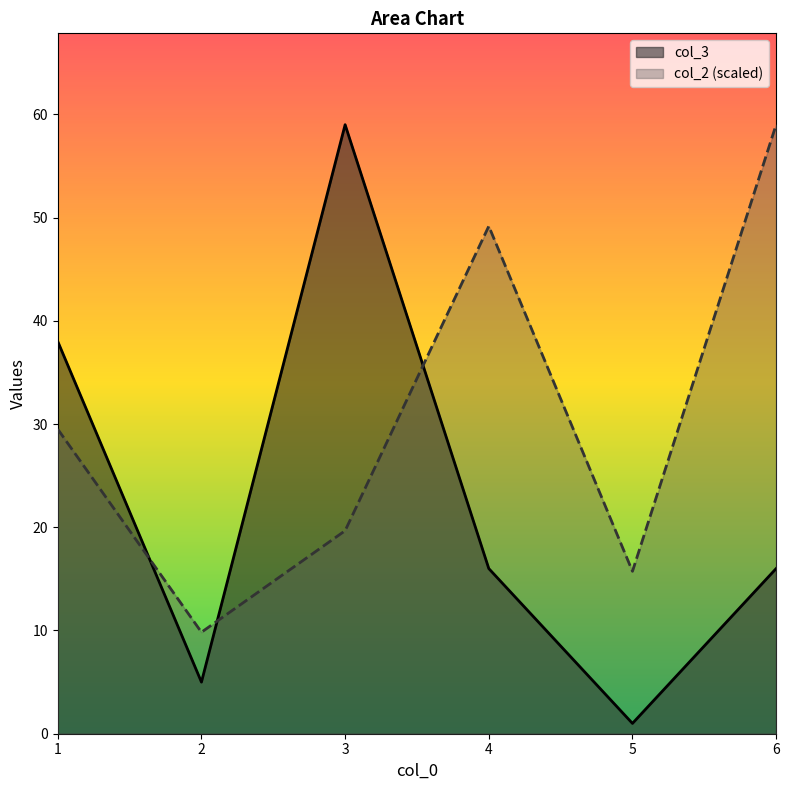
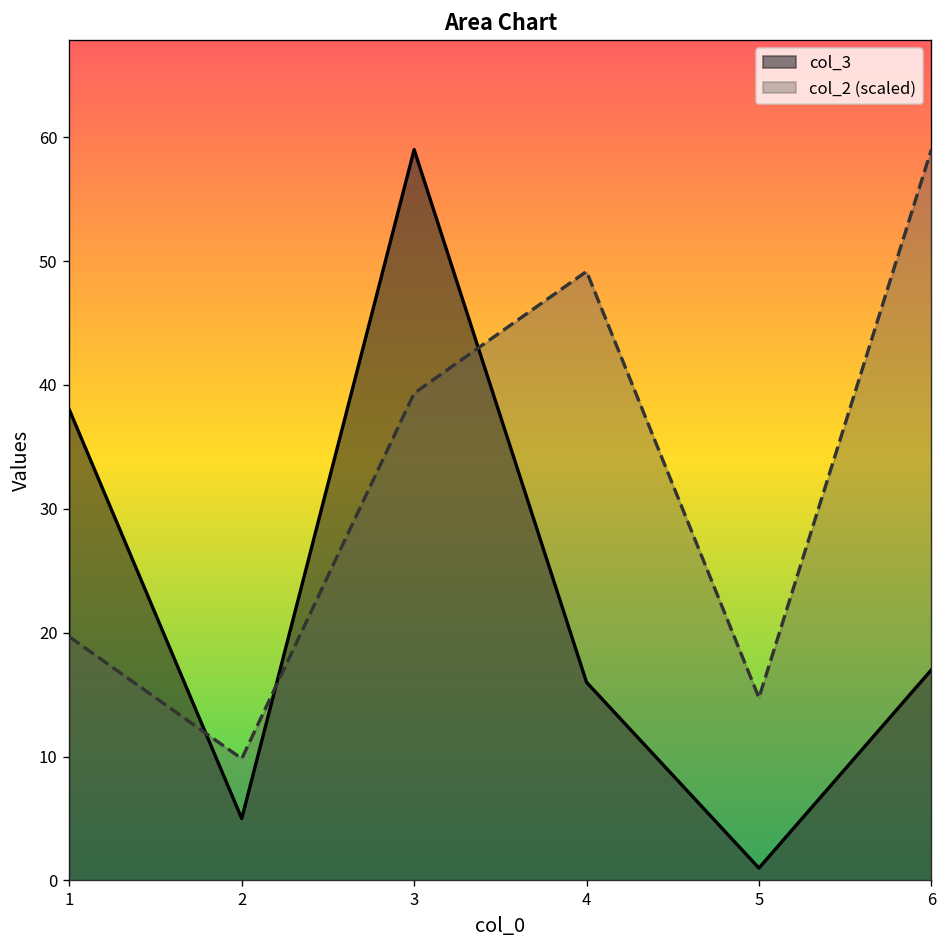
  {
    "col_3": {
      "1": 38,
      "2": 5,
      "3": 59,
      "4": 16,
      "5": 1,
-     "6": 16
+     "6": 17
    },
    "col_2 (scaled)": {
-     "1": 29.5,
+     "1": 19.7,
      "2": 9.8,
-     "3": 19.7,
+     "3": 39.3,
      "4": 49.2,
-     "5": 15.7,
+     "5": 14.8,
      "6": 59.0
    }
  }
